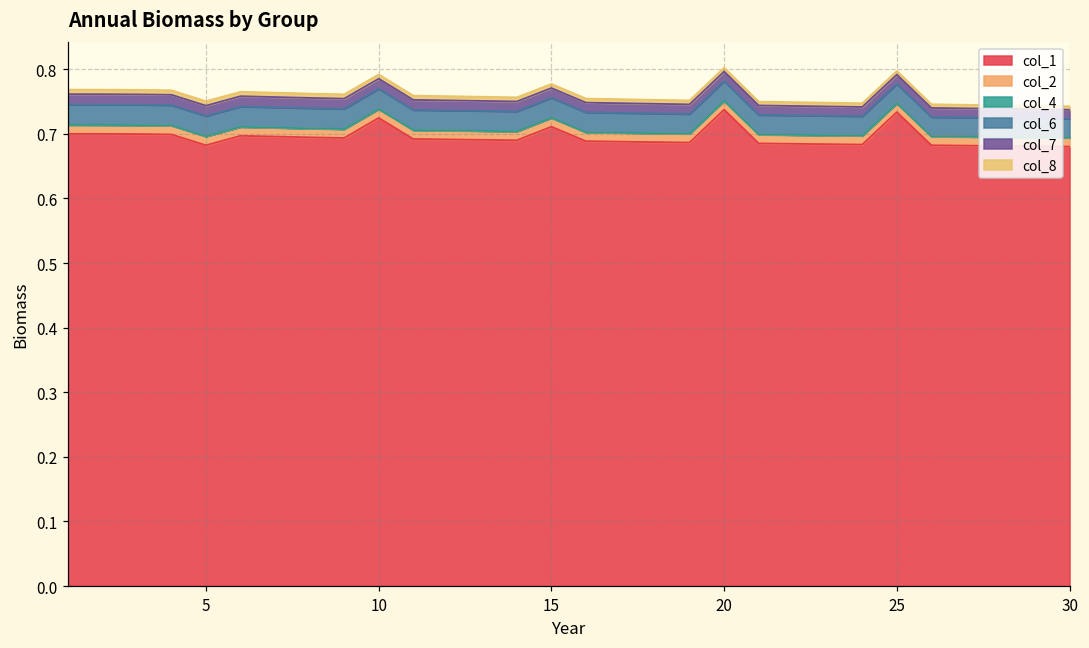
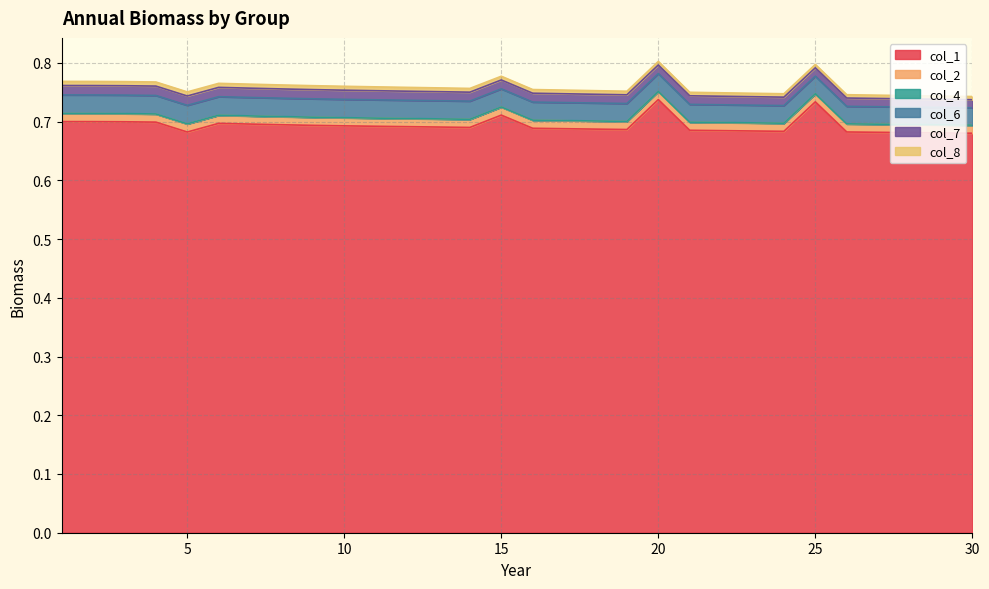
  {
    "col_1": {
      "5": 0.68,
-     "10": 0.72,
+     "10": 0.69,
      "15": 0.71,
      "20": 0.74,
      "25": 0.73,
      "30": 0.68
    },
    "col_7": {
      "5": 0.02,
      "10": 0.02,
      "15": 0.02,
      "20": 0.01,
      "25": 0.01,
      "30": 0.01
    }
  }
